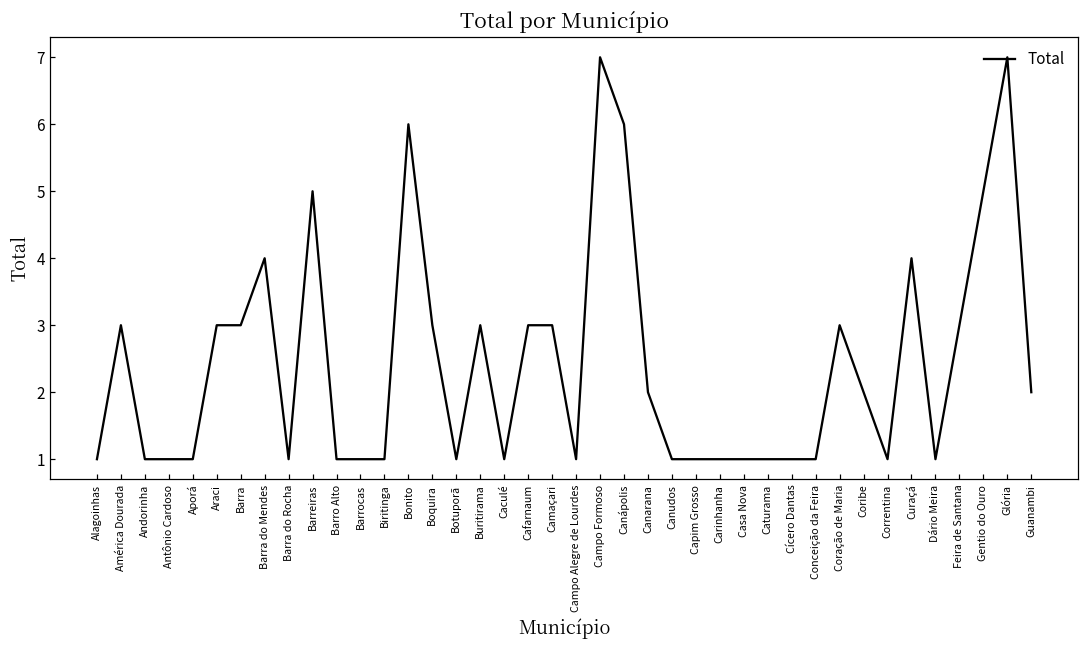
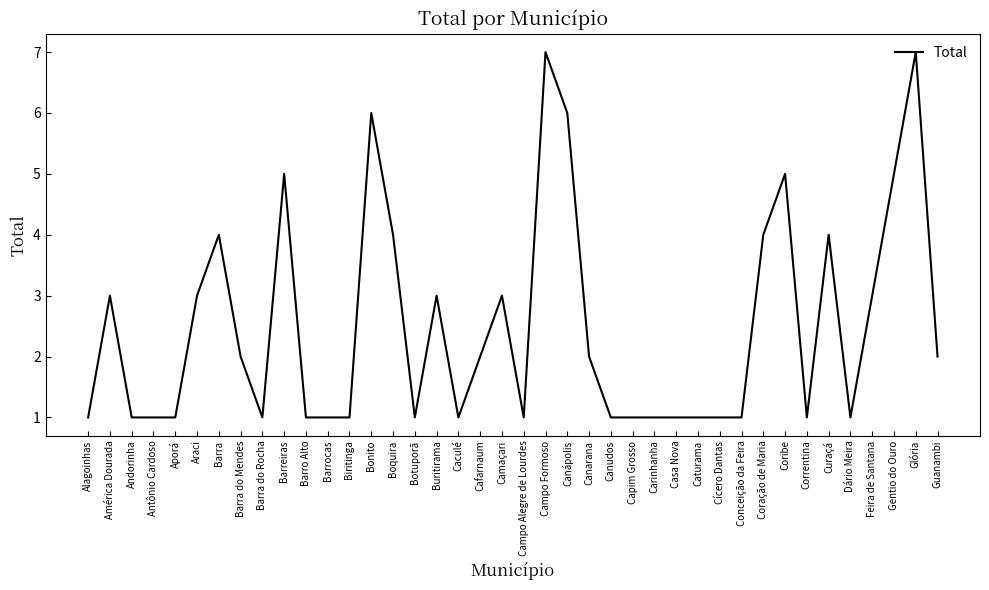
  {
    "Alagoinhas": 1,
    "América Dourada": 3,
    "Andorinha": 1,
    "Antônio Cardoso": 1,
    "Aporá": 1,
    "Araci": 3,
-   "Barra": 3,
-   "Barra do Mendes": 4,
+   "Barra": 4,
+   "Barra do Mendes": 2,
    "Barra do Rocha": 1,
    "Barreiras": 5,
    "Barro Alto": 1,
    "Barrocas": 1,
    "Biritinga": 1,
    "Bonito": 6,
-   "Boquira": 3,
+   "Boquira": 4,
    "Botuporã": 1,
    "Buritirama": 3,
    "Caculé": 1,
-   "Cafarnaum": 3,
+   "Cafarnaum": 2,
    "Camaçari": 3,
    "Campo Alegre de Lourdes": 1,
    "Campo Formoso": 7,
    "Canápolis": 6,
    "Canarana": 2,
    "Canudos": 1,
    "Capim Grosso": 1,
    "Carinhanha": 1,
    "Casa Nova": 1,
    "Caturama": 1,
    "Cícero Dantas": 1,
    "Conceição da Feira": 1,
-   "Coração de Maria": 3,
-   "Coribe": 2,
+   "Coração de Maria": 4,
+   "Coribe": 5,
    "Correntina": 1,
    "Curaçá": 4,
    "Dário Meira": 1,
    "Feira de Santana": 3,
    "Gentio do Ouro": 5,
    "Glória": 7,
    "Guanambi": 2
  }
